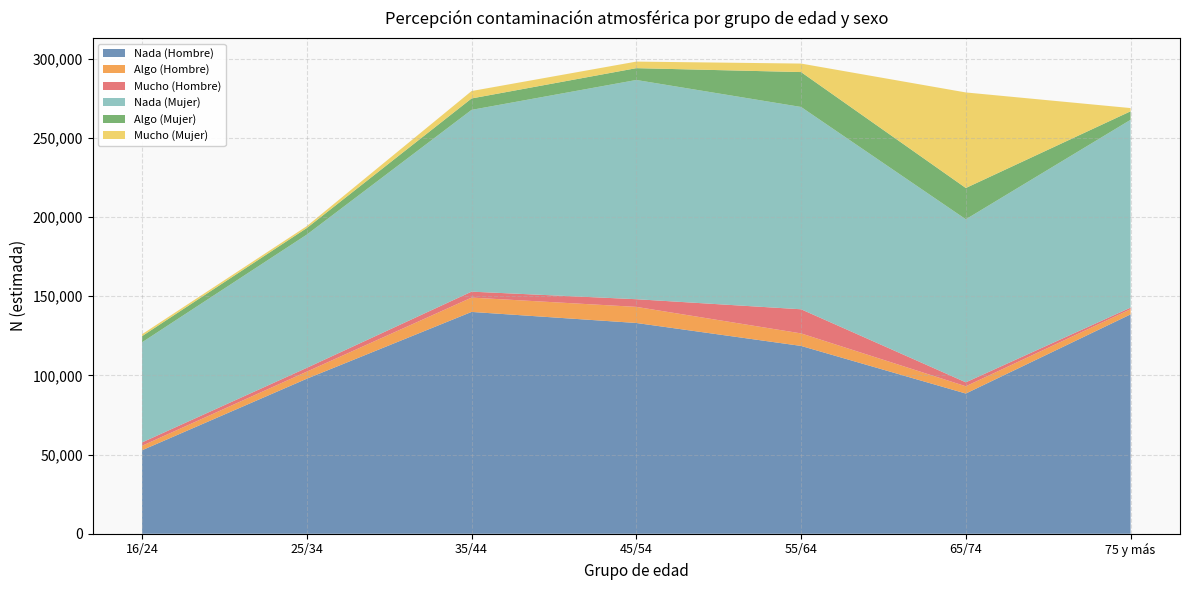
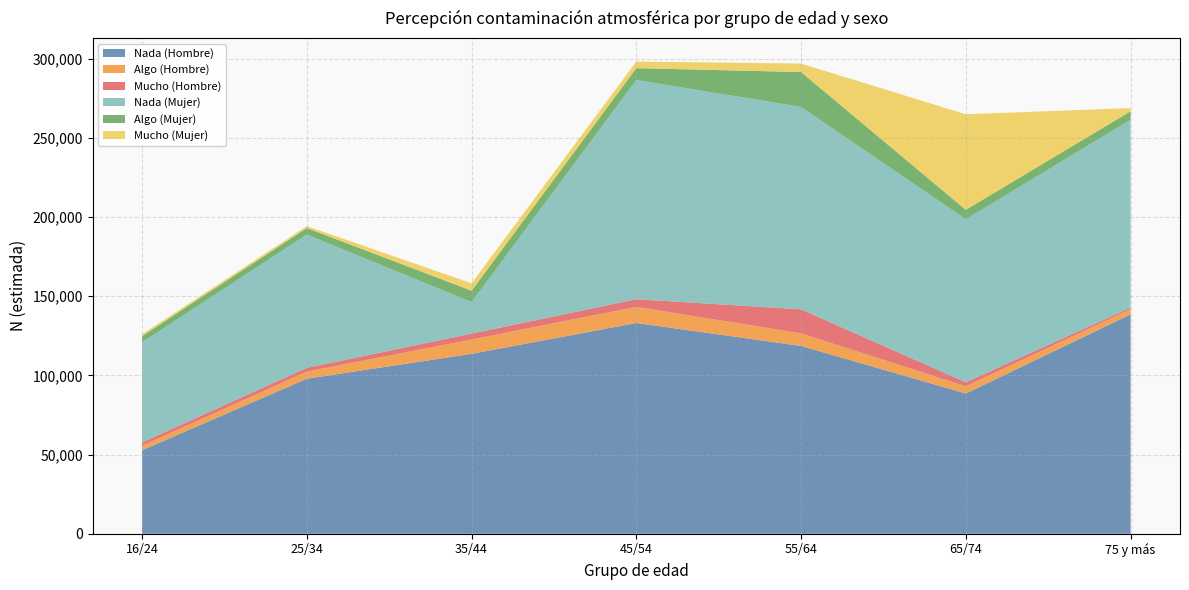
  {
    "Nada (Hombre)": {
      "16/24": "53,000",
      "25/34": "98,000",
-     "35/44": "140,000",
+     "35/44": "114,000",
      "45/54": "133,000",
      "55/64": "119,000",
      "65/74": "89,000",
      "75 y más": "139,000"
    },
    "Algo (Hombre)": {
      "16/24": "3,000",
      "25/34": "4,000",
      "35/44": "9,000",
      "45/54": "10,000",
      "55/64": "8,000",
      "65/74": "5,000"
    },
    "Mucho (Hombre)": {
      "16/24": "2,000",
      "25/34": "2,000",
      "35/44": "4,000",
      "45/54": "5,000",
      "55/64": "15,000",
      "65/74": "2,000"
    },
    "Nada (Mujer)": {
      "16/24": "63,000",
      "25/34": "84,000",
-     "35/44": "115,000",
+     "35/44": "20,000",
      "45/54": "138,000",
      "55/64": "128,000",
      "65/74": "103,000",
      "75 y más": "119,000"
    },
    "Algo (Mujer)": {
      "35/44": "7,000",
      "45/54": "7,000",
      "55/64": "22,000",
-     "65/74": "20,000",
+     "65/74": "6,000",
      "75 y más": "5,000"
    },
    "Mucho (Mujer)": {
      "35/44": "5,000",
      "45/54": "4,000",
      "55/64": "5,000",
      "65/74": "60,000",
      "75 y más": "2,000"
    }
  }
